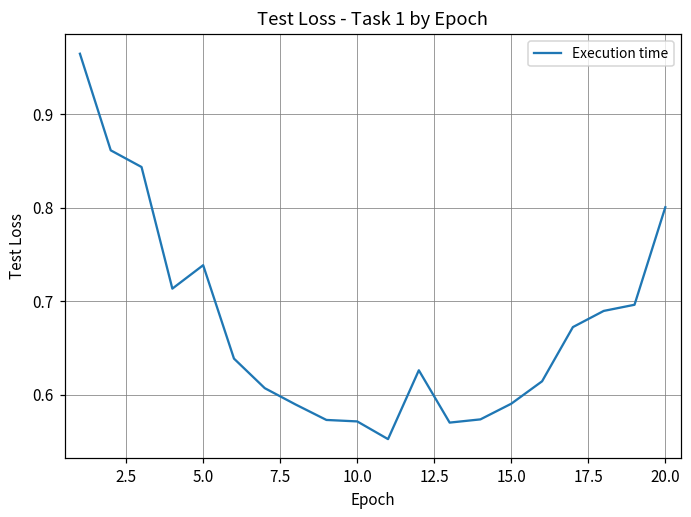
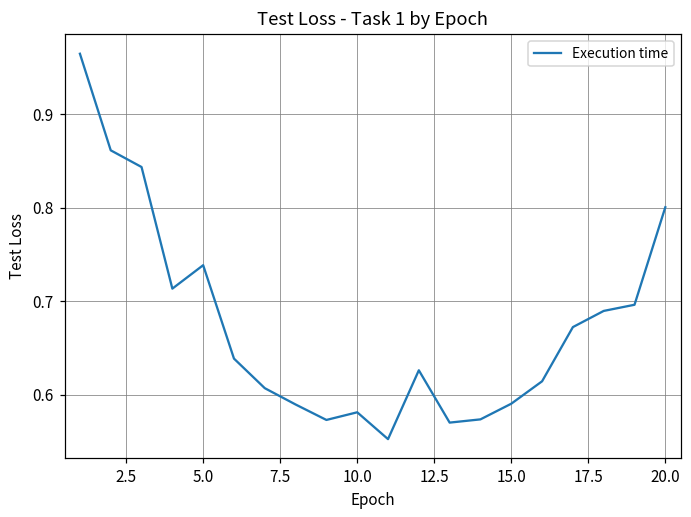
  {
    "5.0": 0.74,
-   "10.0": 0.57,
+   "10.0": 0.58,
    "15.0": 0.59,
    "20.0": 0.80
  }
